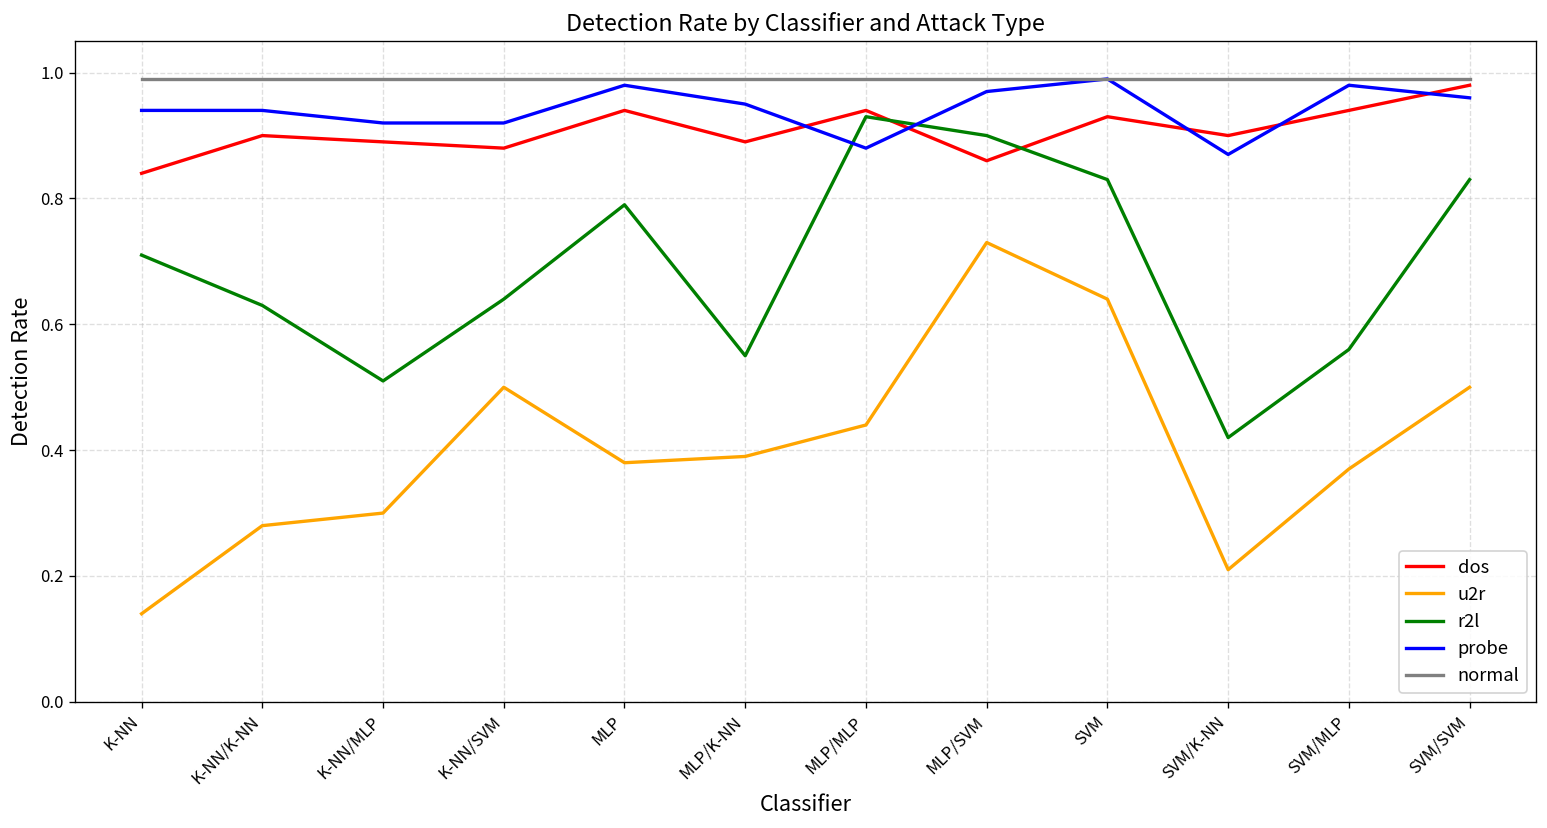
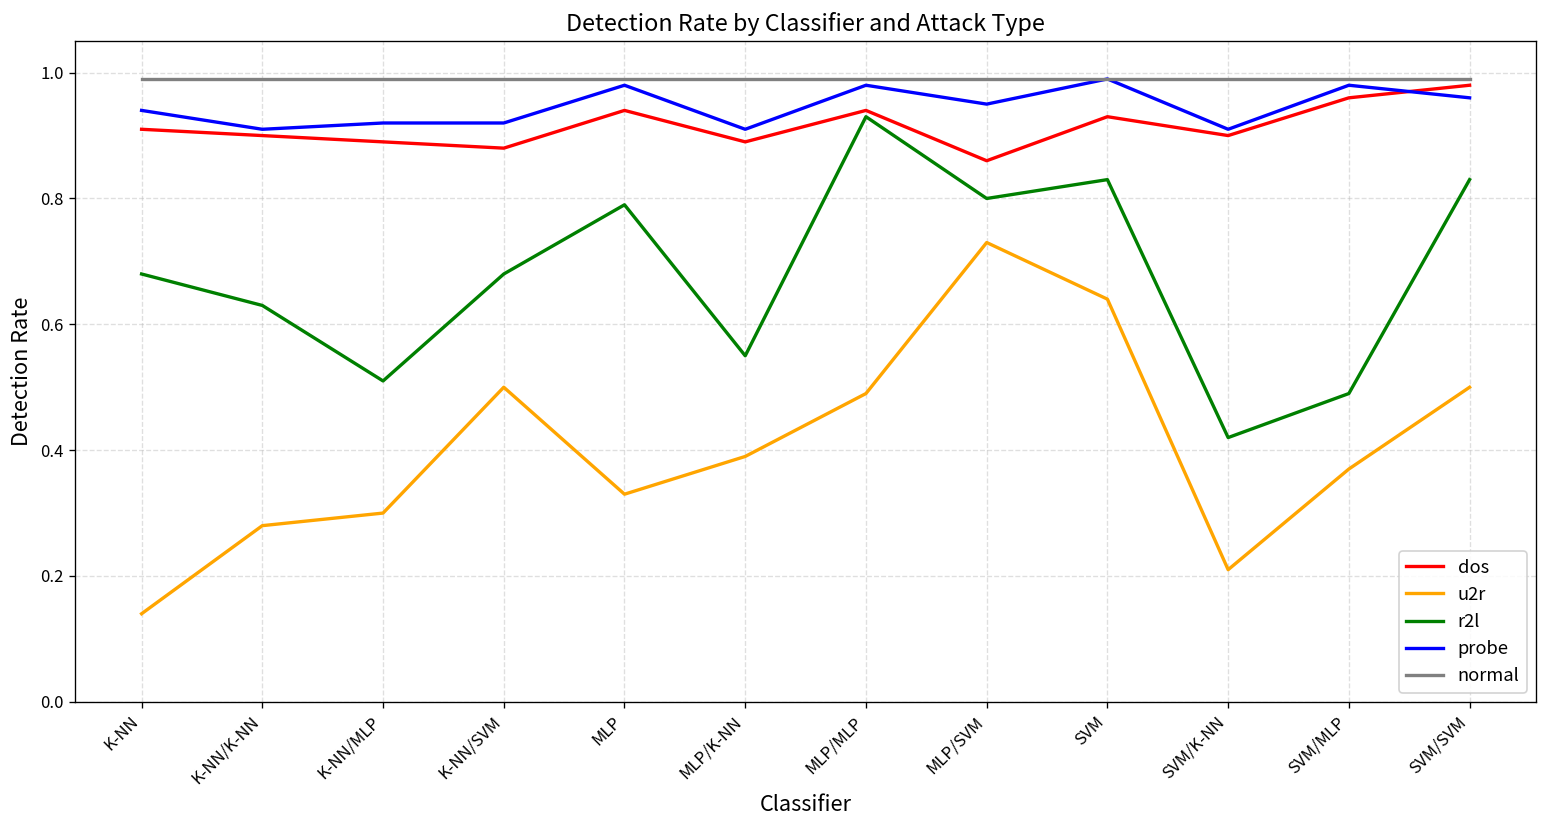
  {
    "dos": {
-     "K-NN": 0.84,
+     "K-NN": 0.91,
      "K-NN/K-NN": 0.90,
      "K-NN/MLP": 0.89,
      "K-NN/SVM": 0.88,
      "MLP": 0.94,
      "MLP/K-NN": 0.89,
      "MLP/MLP": 0.94,
      "MLP/SVM": 0.86,
      "SVM": 0.93,
      "SVM/K-NN": 0.90,
-     "SVM/MLP": 0.94,
+     "SVM/MLP": 0.96,
      "SVM/SVM": 0.98
    },
    "u2r": {
      "K-NN": 0.14,
      "K-NN/K-NN": 0.28,
      "K-NN/MLP": 0.30,
      "K-NN/SVM": 0.50,
-     "MLP": 0.38,
+     "MLP": 0.33,
      "MLP/K-NN": 0.39,
-     "MLP/MLP": 0.44,
+     "MLP/MLP": 0.49,
      "MLP/SVM": 0.73,
      "SVM": 0.64,
      "SVM/K-NN": 0.21,
      "SVM/MLP": 0.37,
      "SVM/SVM": 0.50
    },
    "r2l": {
-     "K-NN": 0.71,
+     "K-NN": 0.68,
      "K-NN/K-NN": 0.63,
      "K-NN/MLP": 0.51,
-     "K-NN/SVM": 0.64,
+     "K-NN/SVM": 0.68,
      "MLP": 0.79,
      "MLP/K-NN": 0.55,
      "MLP/MLP": 0.93,
-     "MLP/SVM": 0.9,
+     "MLP/SVM": 0.8,
      "SVM": 0.83,
      "SVM/K-NN": 0.42,
-     "SVM/MLP": 0.56,
+     "SVM/MLP": 0.49,
      "SVM/SVM": 0.83
    },
    "probe": {
      "K-NN": 0.94,
-     "K-NN/K-NN": 0.94,
+     "K-NN/K-NN": 0.91,
      "K-NN/MLP": 0.92,
      "K-NN/SVM": 0.92,
      "MLP": 0.98,
-     "MLP/K-NN": 0.95,
-     "MLP/MLP": 0.88,
-     "MLP/SVM": 0.97,
-     "SVM/K-NN": 0.87,
+     "MLP/K-NN": 0.91,
+     "MLP/MLP": 0.98,
+     "MLP/SVM": 0.95,
+     "SVM/K-NN": 0.91,
      "SVM/MLP": 0.98,
      "SVM/SVM": 0.96
    },
    "normal": {
      "K-NN": 0.99,
      "K-NN/K-NN": 0.99,
      "K-NN/MLP": 0.99,
      "K-NN/SVM": 0.99,
      "MLP": 0.99,
      "MLP/K-NN": 0.99,
      "MLP/MLP": 0.99,
      "MLP/SVM": 0.99,
      "SVM/K-NN": 0.99,
      "SVM/MLP": 0.99,
      "SVM/SVM": 0.99
    }
  }
